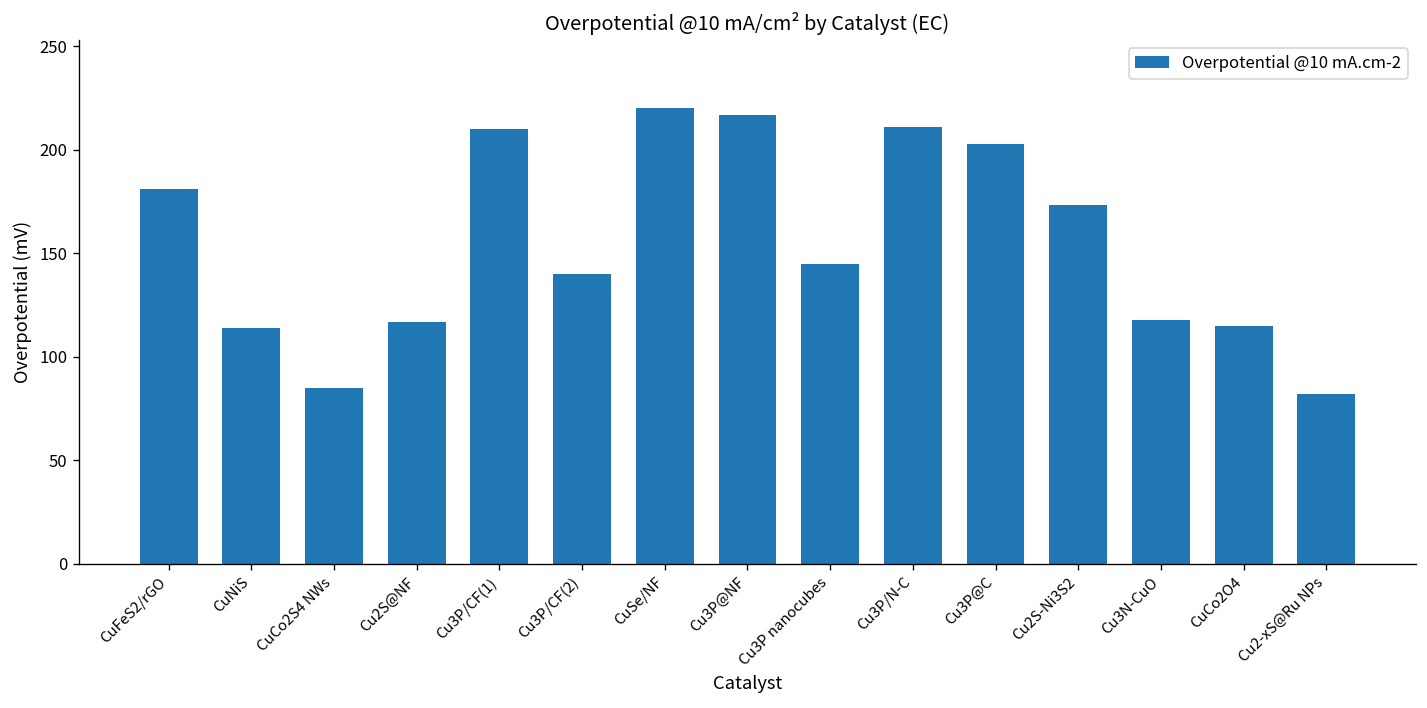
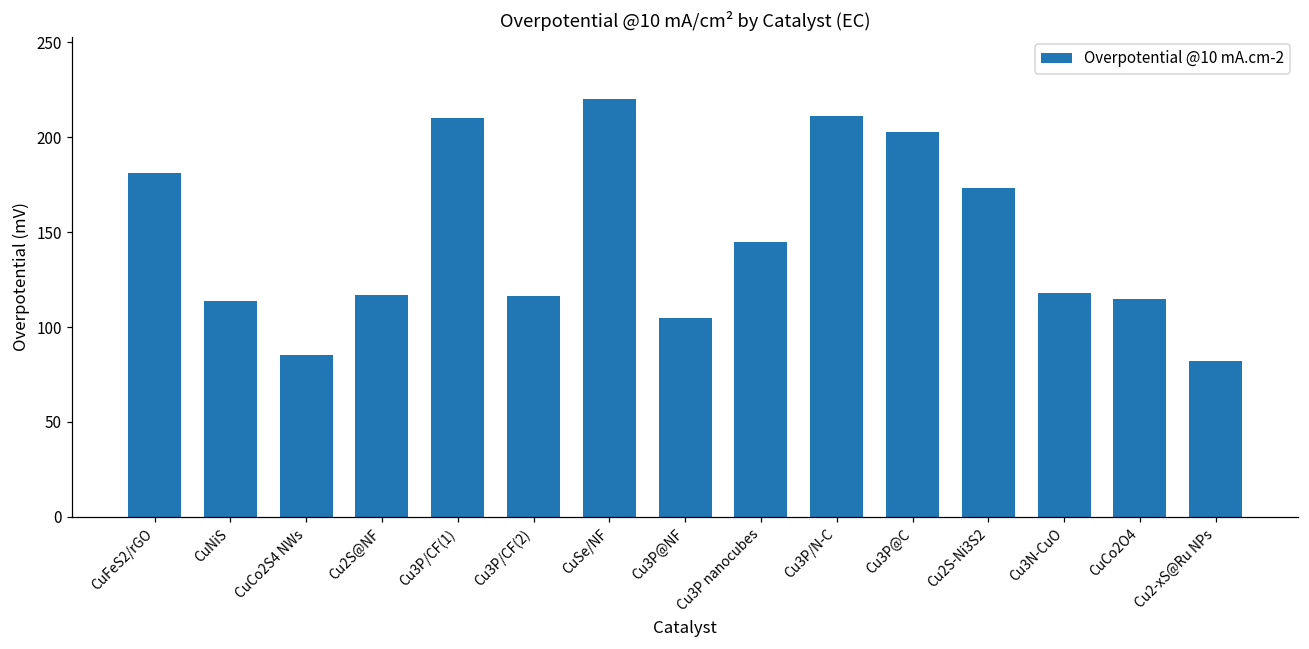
  {
    "CuFeS2/rGO": 181,
    "CuNiS": 114,
    "CuCo2S4 NWs": 85,
    "Cu2S@NF": 117,
    "Cu3P/CF(1)": 210,
-   "Cu3P/CF(2)": 140,
+   "Cu3P/CF(2)": 116,
    "CuSe/NF": 220,
-   "Cu3P@NF": 217,
+   "Cu3P@NF": 105,
    "Cu3P nanocubes": 145,
    "Cu3P/N-C": 211,
    "Cu3P@C": 203,
    "Cu2S-Ni3S2": 173,
    "Cu3N-CuO": 118,
    "CuCo2O4": 115,
    "Cu2-xS@Ru NPs": 82
  }
